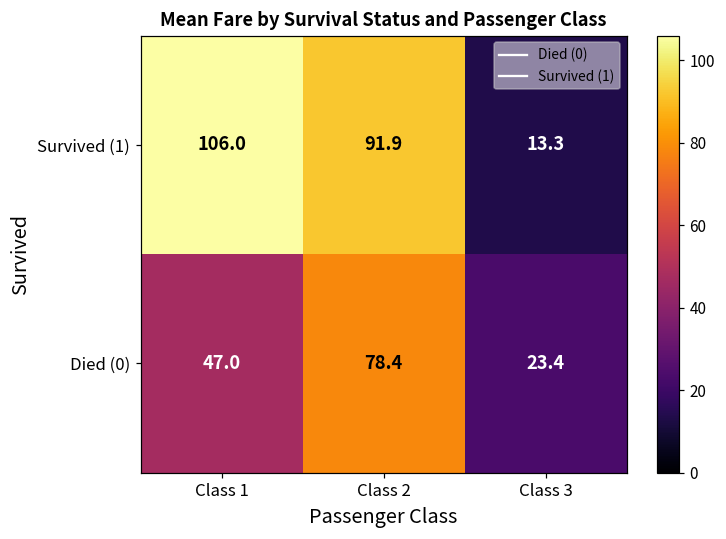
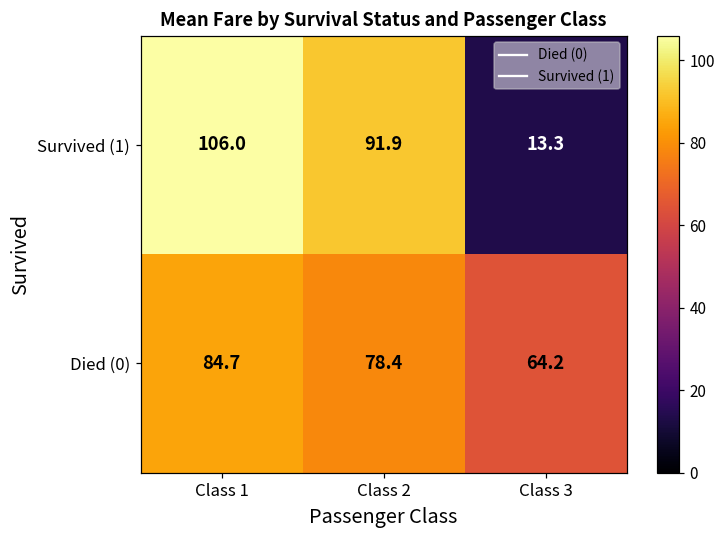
  {
    "Survived (1)": {
      "Class 1": 106.0,
      "Class 2": 91.9,
      "Class 3": 13.3
    },
    "Died (0)": {
-     "Class 1": 47.0,
+     "Class 1": 84.7,
      "Class 2": 78.4,
-     "Class 3": 23.4
+     "Class 3": 64.2
    }
  }
